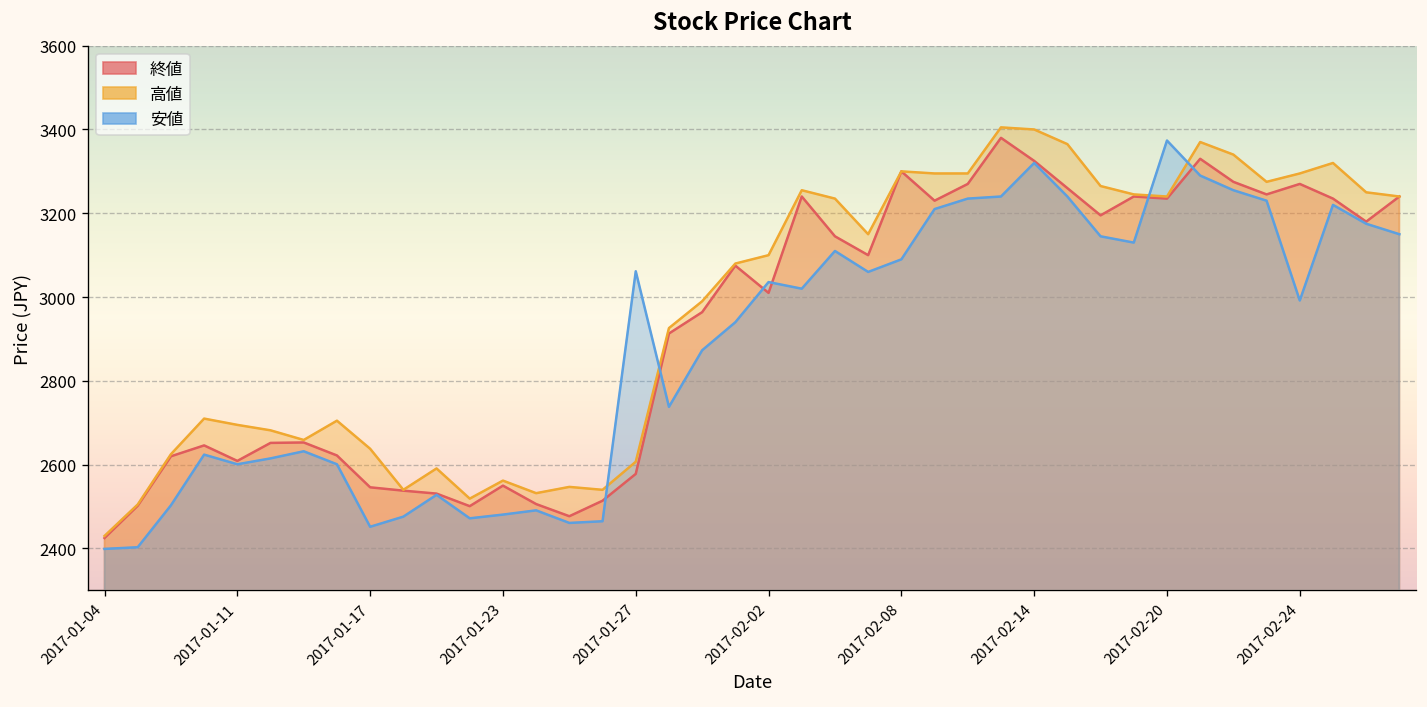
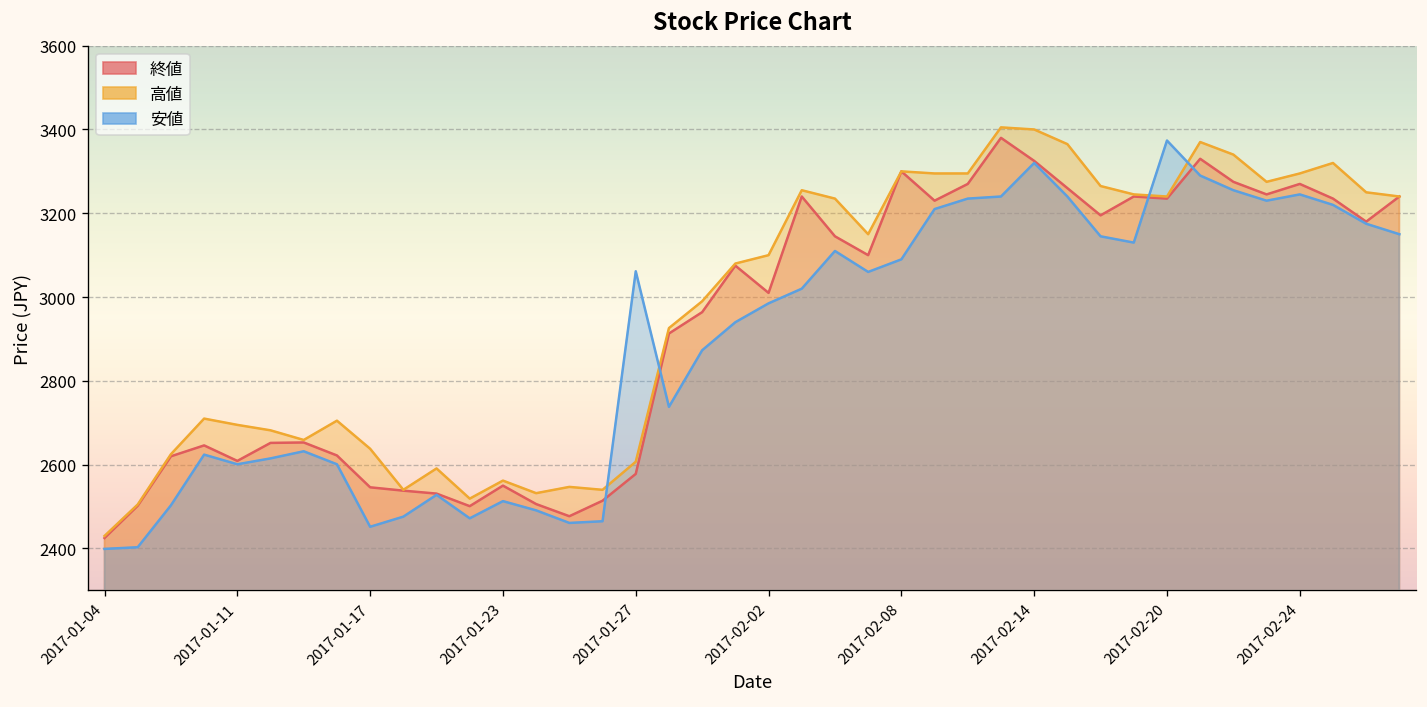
  {
    "安値": {
      "2017-01-04": 2400,
      "2017-01-11": 2600,
      "2017-01-17": 2450,
-     "2017-01-23": 2480,
+     "2017-01-23": 2510,
      "2017-01-27": 3060,
-     "2017-02-02": 3040,
+     "2017-02-02": 2990,
      "2017-02-08": 3090,
      "2017-02-20": 3370,
-     "2017-02-24": 2990
+     "2017-02-24": 3250
    }
  }
